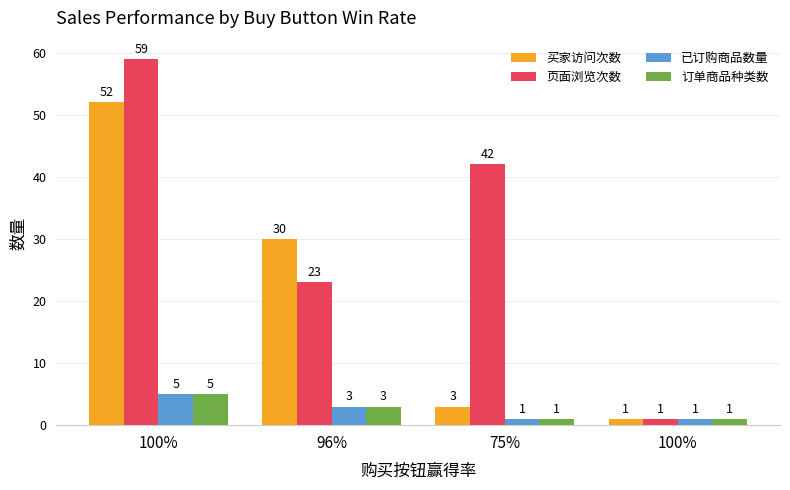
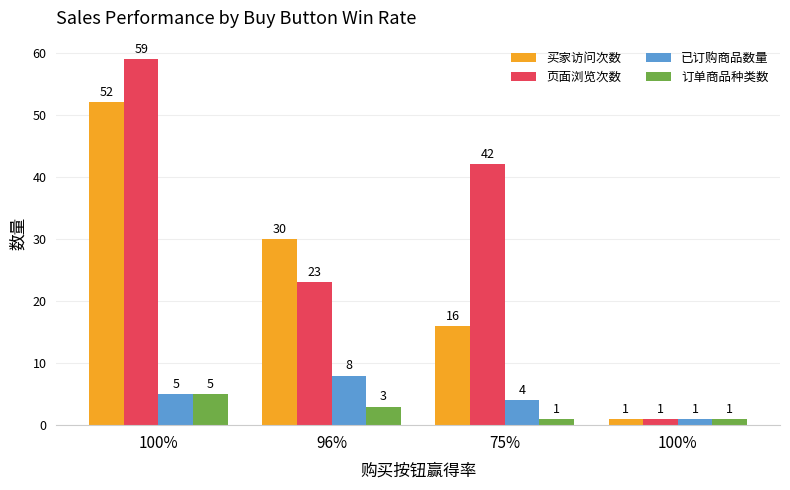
  {
    "买家访问次数": {
      "96%": 30,
-     "75%": 3
+     "75%": 16
    },
    "页面浏览次数": {
      "96%": 23,
      "75%": 42
    },
    "已订购商品数量": {
-     "96%": 3,
-     "75%": 1
+     "96%": 8,
+     "75%": 4
    },
    "订单商品种类数": {
      "96%": 3,
      "75%": 1
    }
  }
